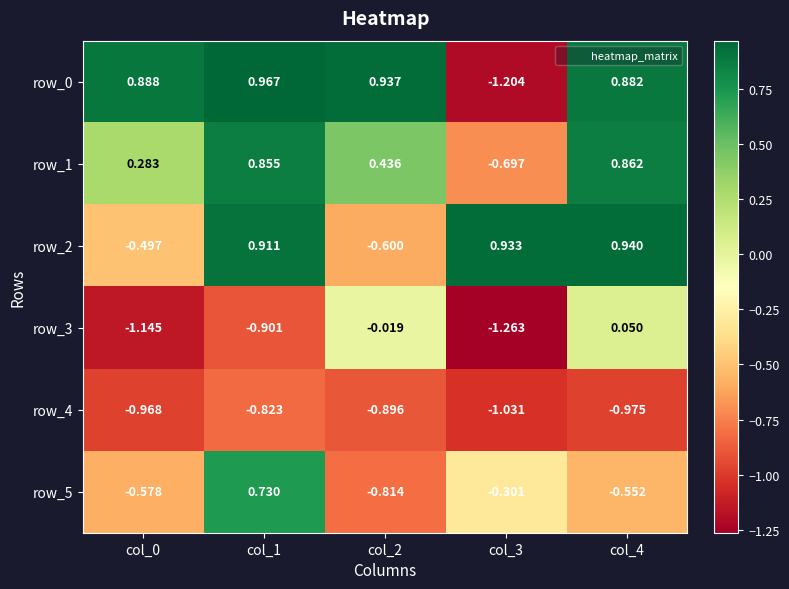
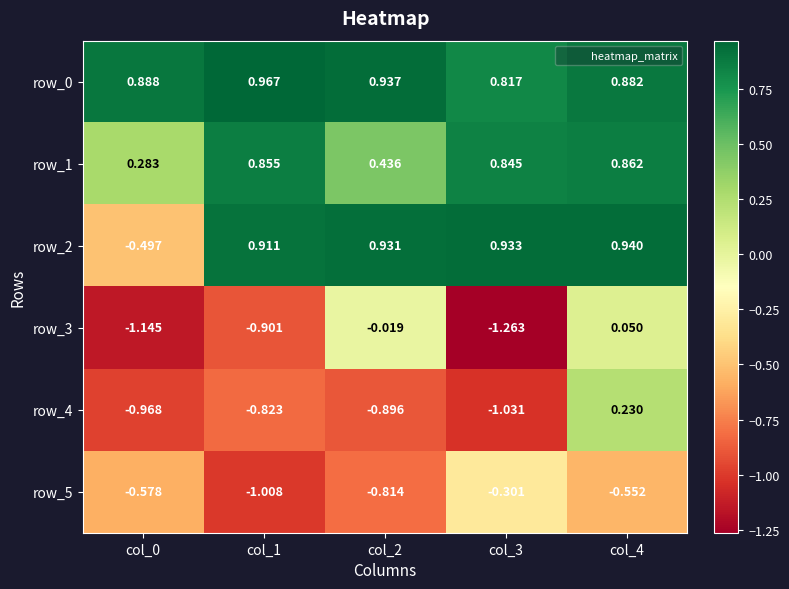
  {
    "row_0": {
      "col_0": 0.888,
      "col_1": 0.967,
      "col_2": 0.937,
-     "col_3": -1.204,
+     "col_3": 0.817,
      "col_4": 0.882
    },
    "row_1": {
      "col_0": 0.283,
      "col_1": 0.855,
      "col_2": 0.436,
-     "col_3": -0.697,
+     "col_3": 0.845,
      "col_4": 0.862
    },
    "row_2": {
      "col_0": -0.497,
      "col_1": 0.911,
-     "col_2": -0.600,
+     "col_2": 0.931,
      "col_3": 0.933,
      "col_4": 0.940
    },
    "row_3": {
      "col_0": -1.145,
      "col_1": -0.901,
      "col_2": -0.019,
      "col_3": -1.263,
      "col_4": 0.050
    },
    "row_4": {
      "col_0": -0.968,
      "col_1": -0.823,
      "col_2": -0.896,
      "col_3": -1.031,
-     "col_4": -0.975
+     "col_4": 0.230
    },
    "row_5": {
      "col_0": -0.578,
-     "col_1": 0.730,
+     "col_1": -1.008,
      "col_2": -0.814,
      "col_3": -0.301,
      "col_4": -0.552
    }
  }
